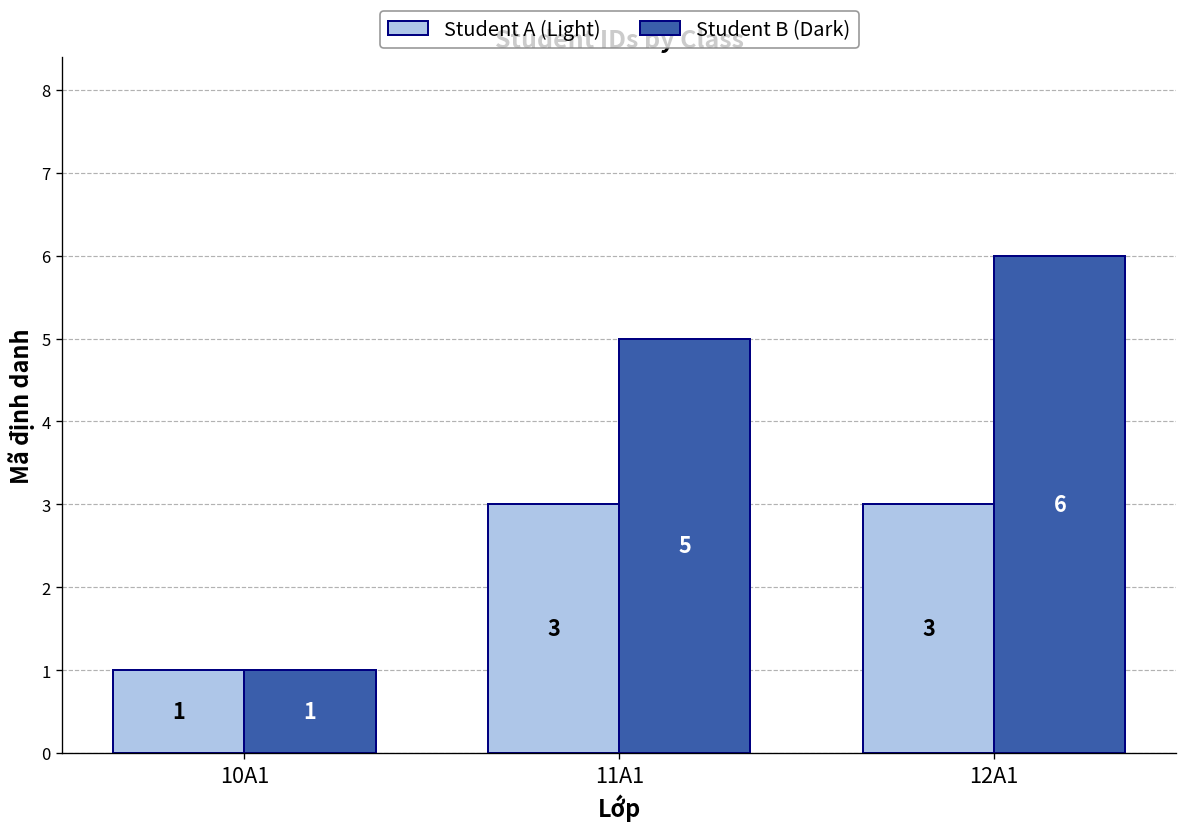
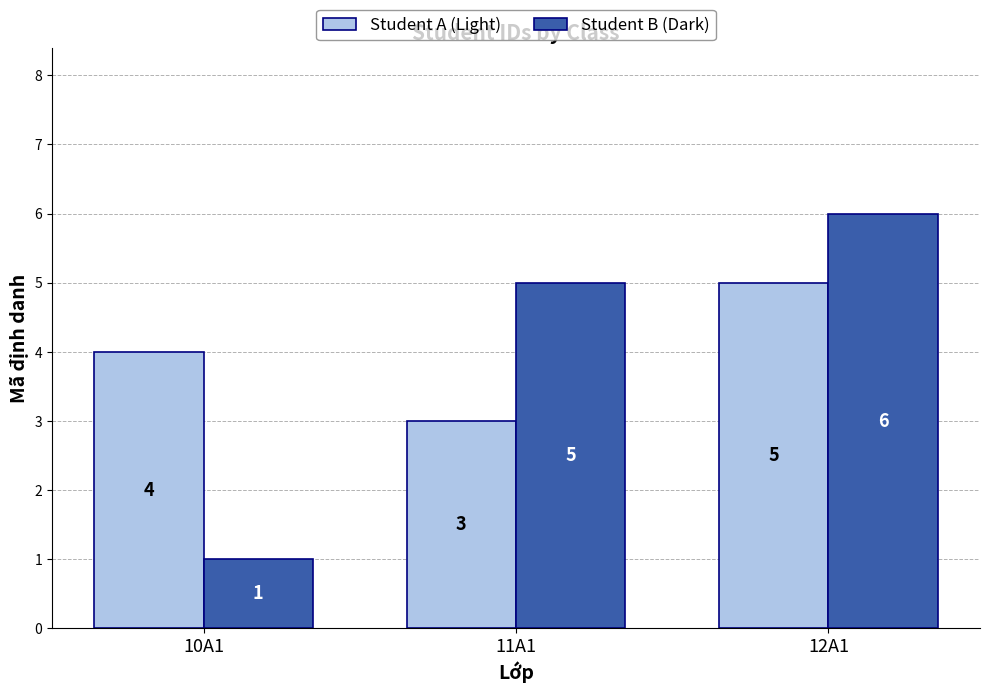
  {
    "Student A (Light)": {
-     "10A1": 1,
+     "10A1": 4,
      "11A1": 3,
-     "12A1": 3
+     "12A1": 5
    },
    "Student B (Dark)": {
      "10A1": 1,
      "11A1": 5,
      "12A1": 6
    }
  }
